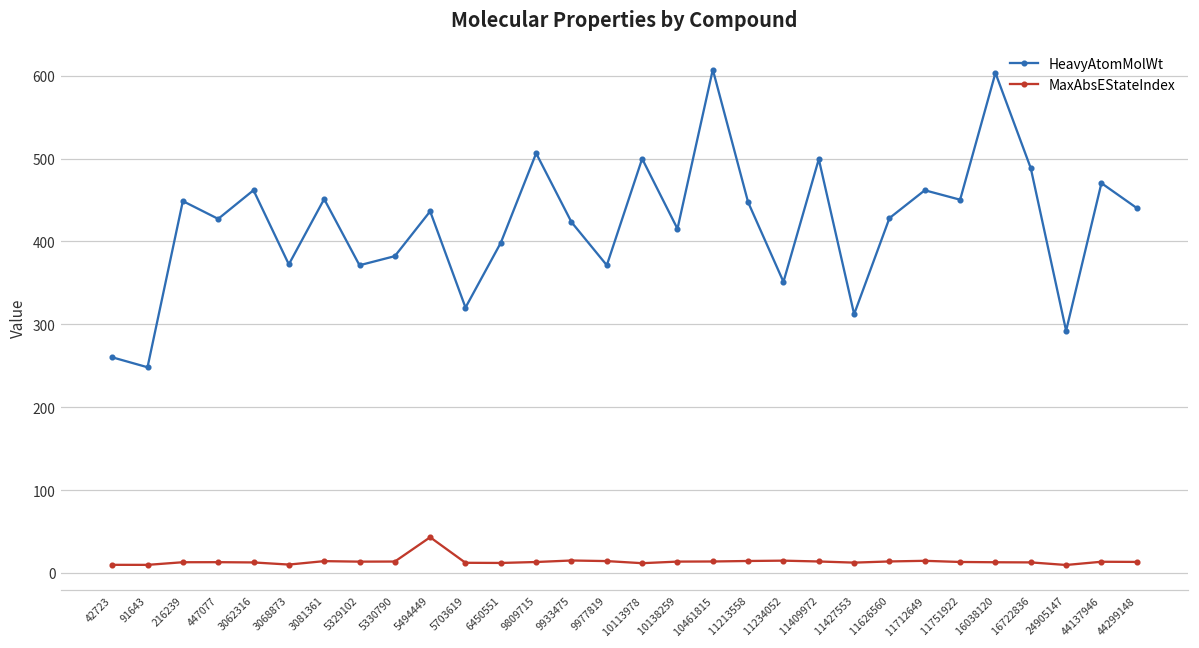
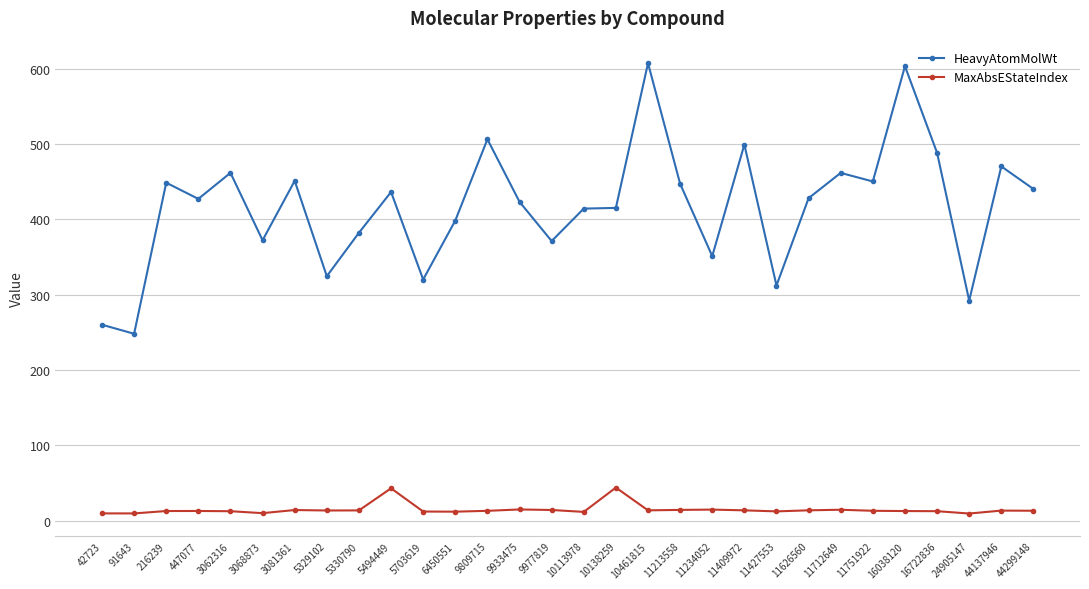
  {
    "HeavyAtomMolWt": {
      "42723": 260,
      "91643": 250,
      "216239": 450,
      "447077": 430,
      "3062316": 460,
      "3068873": 370,
      "3081361": 450,
-     "5329102": 370,
+     "5329102": 320,
      "5330790": 380,
      "5494449": 440,
      "5703619": 320,
      "6450551": 400,
      "9809715": 510,
      "9933475": 420,
      "9977819": 370,
-     "10113978": 500,
+     "10113978": 410,
      "10138259": 420,
      "10461815": 610,
      "11213558": 450,
      "11234052": 350,
      "11409972": 500,
      "11427553": 310,
      "11626560": 430,
      "11712649": 460,
      "11751922": 450,
      "16038120": 600,
      "16722836": 490,
      "24905147": 290,
      "44137946": 470,
      "44299148": 440
    },
    "MaxAbsEStateIndex": {
      "42723": 10,
      "91643": 10,
      "216239": 10,
      "447077": 10,
      "3062316": 10,
      "3068873": 10,
      "3081361": 10,
      "5329102": 10,
      "5330790": 10,
      "5494449": 40,
      "5703619": 10,
      "6450551": 10,
      "9809715": 10,
      "9933475": 20,
      "9977819": 10,
      "10113978": 10,
-     "10138259": 10,
+     "10138259": 40,
      "10461815": 10,
      "11213558": 10,
      "11234052": 10,
      "11409972": 10,
      "11427553": 10,
      "11626560": 10,
      "11712649": 10,
      "11751922": 10,
      "16038120": 10,
      "16722836": 10,
      "24905147": 10,
      "44137946": 10,
      "44299148": 10
    }
  }
